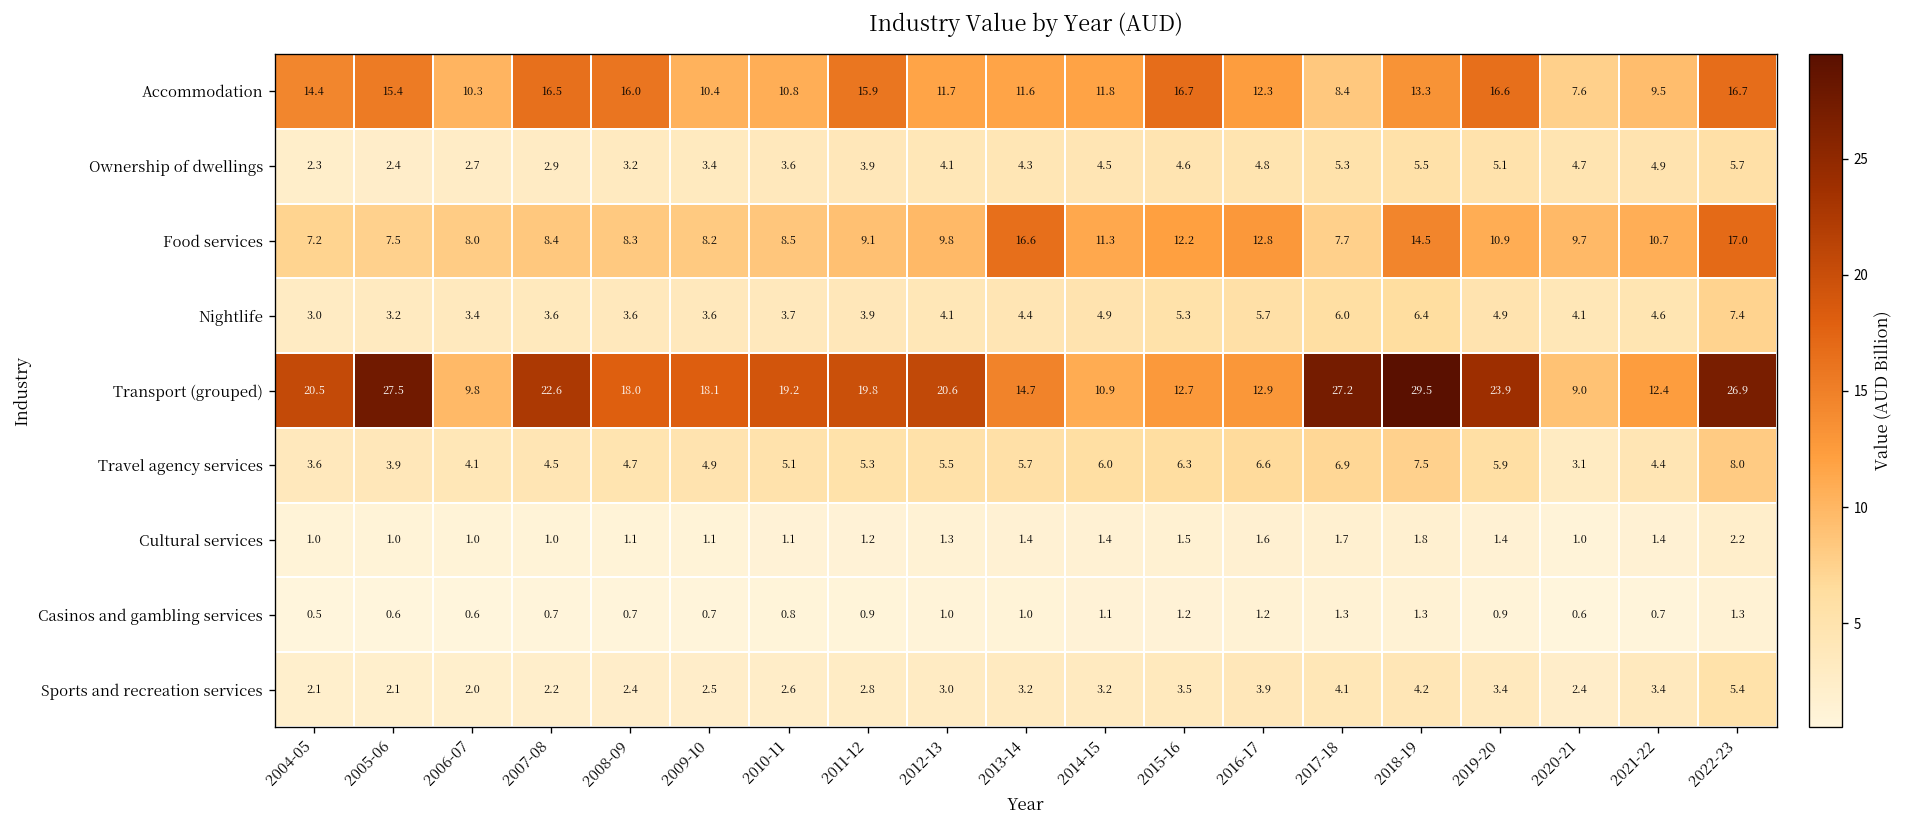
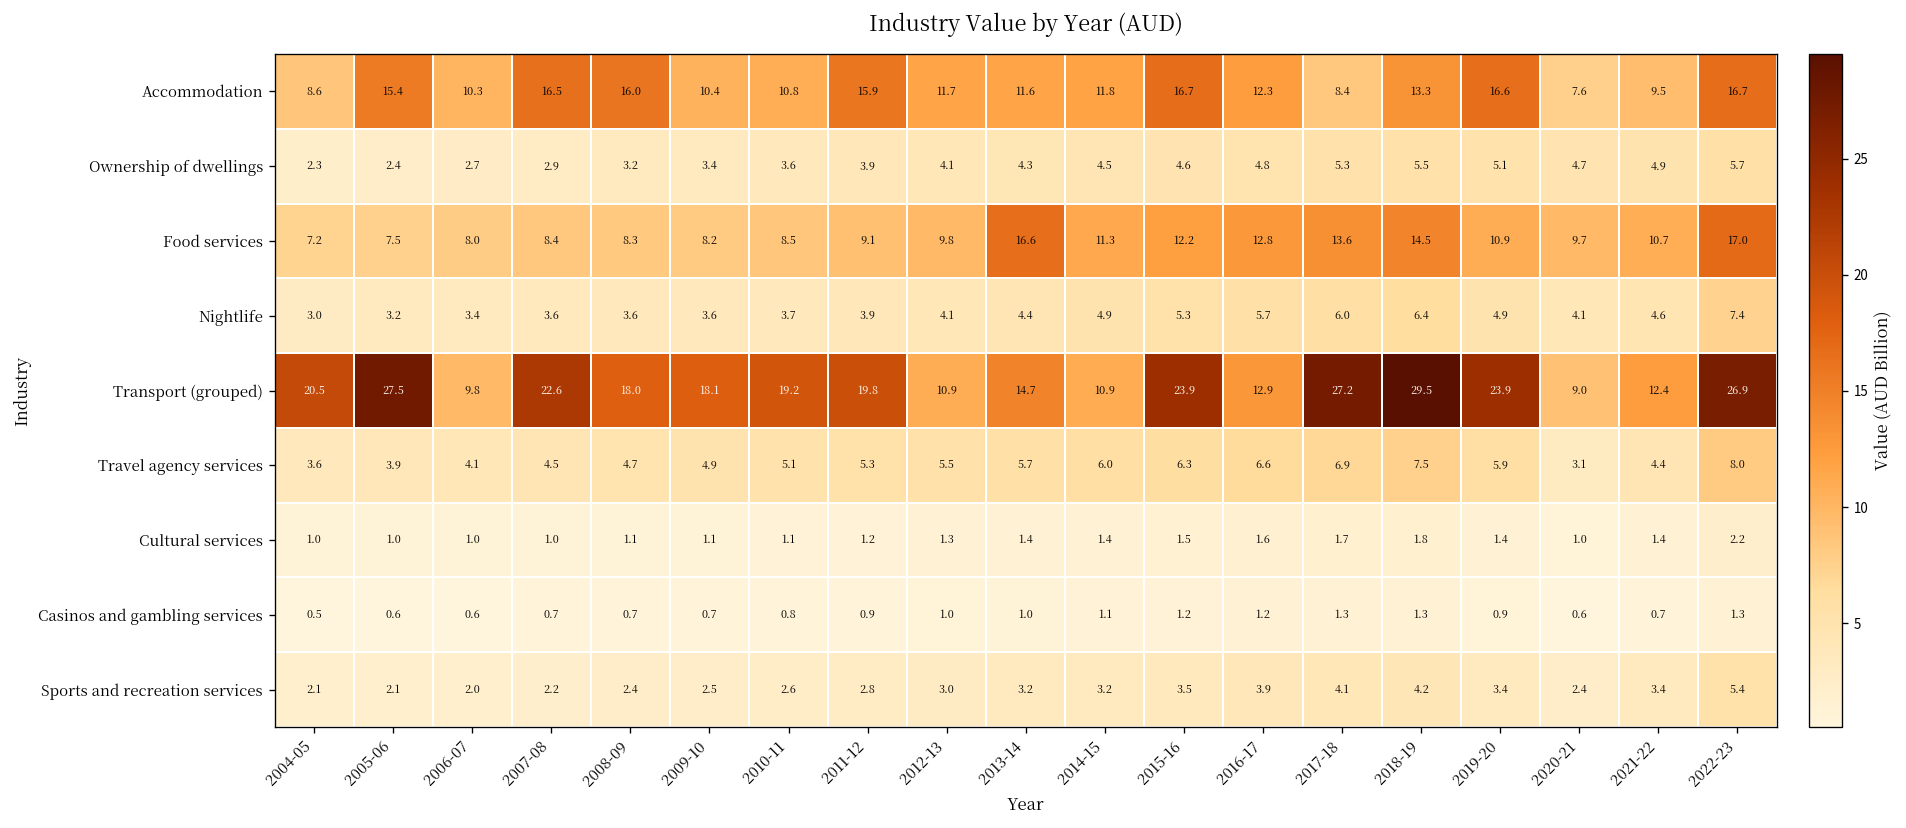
  {
    "Accommodation": {
-     "2004-05": 14.4,
+     "2004-05": 8.6,
      "2005-06": 15.4,
      "2006-07": 10.3,
      "2007-08": 16.5,
      "2008-09": 16.0,
      "2009-10": 10.4,
      "2010-11": 10.8,
      "2011-12": 15.9,
      "2012-13": 11.7,
      "2013-14": 11.6,
      "2014-15": 11.8,
      "2015-16": 16.7,
      "2016-17": 12.3,
      "2017-18": 8.4,
      "2018-19": 13.3,
      "2019-20": 16.6,
      "2020-21": 7.6,
      "2021-22": 9.5,
      "2022-23": 16.7
    },
    "Ownership of dwellings": {
      "2004-05": 2.3,
      "2005-06": 2.4,
      "2006-07": 2.7,
      "2007-08": 2.9,
      "2008-09": 3.2,
      "2009-10": 3.4,
      "2010-11": 3.6,
      "2011-12": 3.9,
      "2012-13": 4.1,
      "2013-14": 4.3,
      "2014-15": 4.5,
      "2015-16": 4.6,
      "2016-17": 4.8,
      "2017-18": 5.3,
      "2018-19": 5.5,
      "2019-20": 5.1,
      "2020-21": 4.7,
      "2021-22": 4.9,
      "2022-23": 5.7
    },
    "Food services": {
      "2004-05": 7.2,
      "2005-06": 7.5,
      "2006-07": 8.0,
      "2007-08": 8.4,
      "2008-09": 8.3,
      "2009-10": 8.2,
      "2010-11": 8.5,
      "2011-12": 9.1,
      "2012-13": 9.8,
      "2013-14": 16.6,
      "2014-15": 11.3,
      "2015-16": 12.2,
      "2016-17": 12.8,
-     "2017-18": 7.7,
+     "2017-18": 13.6,
      "2018-19": 14.5,
      "2019-20": 10.9,
      "2020-21": 9.7,
      "2021-22": 10.7,
      "2022-23": 17.0
    },
    "Nightlife": {
      "2004-05": 3.0,
      "2005-06": 3.2,
      "2006-07": 3.4,
      "2007-08": 3.6,
      "2008-09": 3.6,
      "2009-10": 3.6,
      "2010-11": 3.7,
      "2011-12": 3.9,
      "2012-13": 4.1,
      "2013-14": 4.4,
      "2014-15": 4.9,
      "2015-16": 5.3,
      "2016-17": 5.7,
      "2017-18": 6.0,
      "2018-19": 6.4,
      "2019-20": 4.9,
      "2020-21": 4.1,
      "2021-22": 4.6,
      "2022-23": 7.4
    },
    "Transport (grouped)": {
      "2004-05": 20.5,
      "2005-06": 27.5,
      "2006-07": 9.8,
      "2007-08": 22.6,
      "2008-09": 18.0,
      "2009-10": 18.1,
      "2010-11": 19.2,
      "2011-12": 19.8,
-     "2012-13": 20.6,
+     "2012-13": 10.9,
      "2013-14": 14.7,
      "2014-15": 10.9,
-     "2015-16": 12.7,
+     "2015-16": 23.9,
      "2016-17": 12.9,
      "2017-18": 27.2,
      "2018-19": 29.5,
      "2019-20": 23.9,
      "2020-21": 9.0,
      "2021-22": 12.4,
      "2022-23": 26.9
    },
    "Travel agency services": {
      "2004-05": 3.6,
      "2005-06": 3.9,
      "2006-07": 4.1,
      "2007-08": 4.5,
      "2008-09": 4.7,
      "2009-10": 4.9,
      "2010-11": 5.1,
      "2011-12": 5.3,
      "2012-13": 5.5,
      "2013-14": 5.7,
      "2014-15": 6.0,
      "2015-16": 6.3,
      "2016-17": 6.6,
      "2017-18": 6.9,
      "2018-19": 7.5,
      "2019-20": 5.9,
      "2020-21": 3.1,
      "2021-22": 4.4,
      "2022-23": 8.0
    },
    "Cultural services": {
      "2004-05": 1.0,
      "2005-06": 1.0,
      "2006-07": 1.0,
      "2007-08": 1.0,
      "2008-09": 1.1,
      "2009-10": 1.1,
      "2010-11": 1.1,
      "2011-12": 1.2,
      "2012-13": 1.3,
      "2013-14": 1.4,
      "2014-15": 1.4,
      "2015-16": 1.5,
      "2016-17": 1.6,
      "2017-18": 1.7,
      "2018-19": 1.8,
      "2019-20": 1.4,
      "2020-21": 1.0,
      "2021-22": 1.4,
      "2022-23": 2.2
    },
    "Casinos and gambling services": {
      "2004-05": 0.5,
      "2005-06": 0.6,
      "2006-07": 0.6,
      "2007-08": 0.7,
      "2008-09": 0.7,
      "2009-10": 0.7,
      "2010-11": 0.8,
      "2011-12": 0.9,
      "2012-13": 1.0,
      "2013-14": 1.0,
      "2014-15": 1.1,
      "2015-16": 1.2,
      "2016-17": 1.2,
      "2017-18": 1.3,
      "2018-19": 1.3,
      "2019-20": 0.9,
      "2020-21": 0.6,
      "2021-22": 0.7,
      "2022-23": 1.3
    },
    "Sports and recreation services": {
      "2004-05": 2.1,
      "2005-06": 2.1,
      "2006-07": 2.0,
      "2007-08": 2.2,
      "2008-09": 2.4,
      "2009-10": 2.5,
      "2010-11": 2.6,
      "2011-12": 2.8,
      "2012-13": 3.0,
      "2013-14": 3.2,
      "2014-15": 3.2,
      "2015-16": 3.5,
      "2016-17": 3.9,
      "2017-18": 4.1,
      "2018-19": 4.2,
      "2019-20": 3.4,
      "2020-21": 2.4,
      "2021-22": 3.4,
      "2022-23": 5.4
    }
  }
